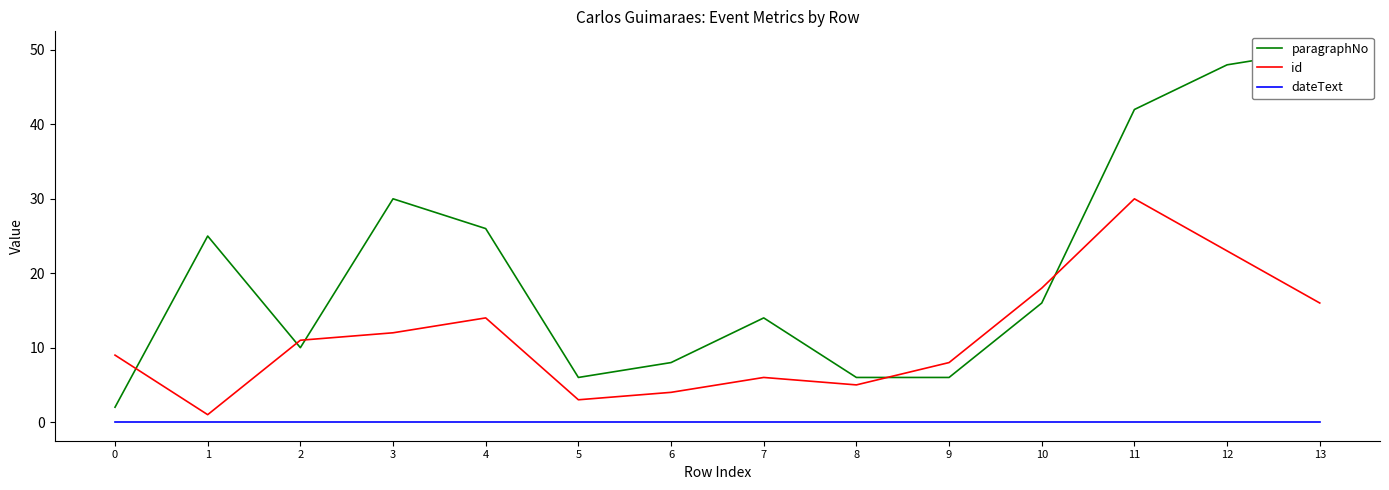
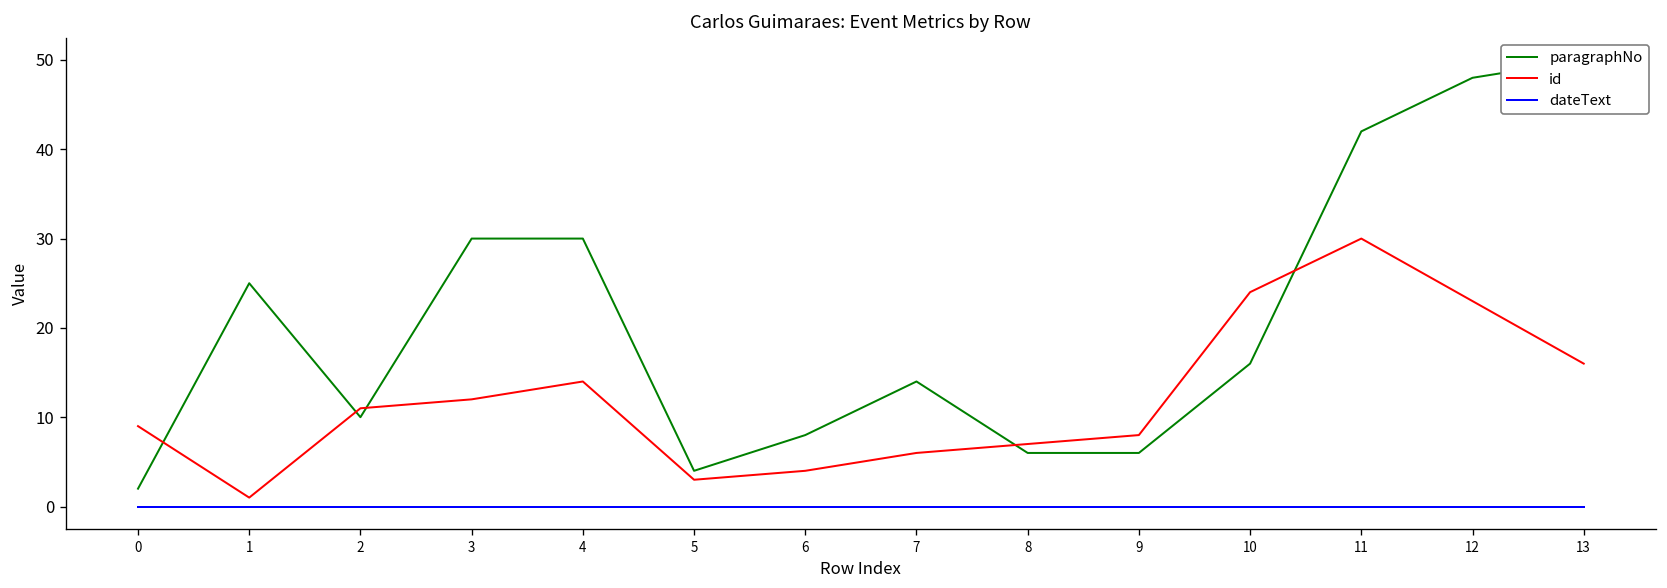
  {
    "paragraphNo": {
      "0": 2,
      "1": 25,
      "2": 10,
      "3": 30,
-     "4": 26,
-     "5": 6,
+     "4": 30,
+     "5": 4,
      "6": 8,
      "7": 14,
      "8": 6,
      "9": 6,
      "10": 16,
      "11": 42,
      "12": 48
    },
    "id": {
      "0": 9,
      "1": 1,
      "2": 11,
      "3": 12,
      "4": 14,
      "5": 3,
      "6": 4,
      "7": 6,
-     "8": 5,
+     "8": 7,
      "9": 8,
-     "10": 18,
+     "10": 24,
      "11": 30,
      "12": 23,
      "13": 16
    },
    "dateText": {
      "0": 0,
      "1": 0,
      "2": 0,
      "3": 0,
      "4": 0,
      "5": 0,
      "6": 0,
      "7": 0,
      "8": 0,
      "9": 0,
      "10": 0,
      "11": 0,
      "12": 0,
      "13": 0
    }
  }
